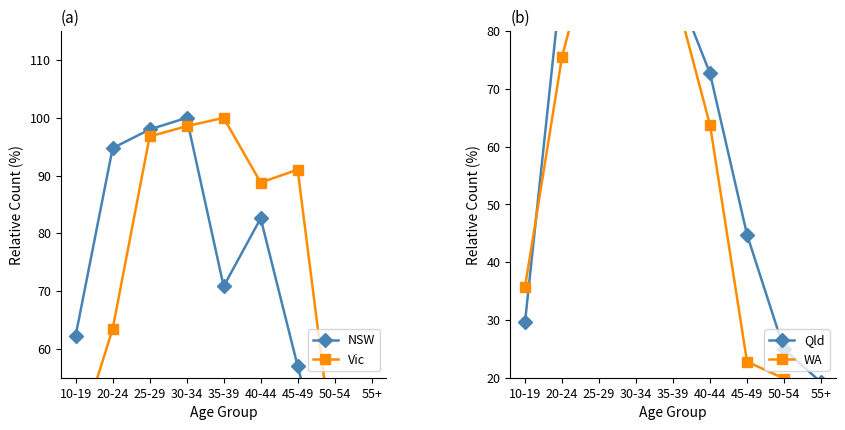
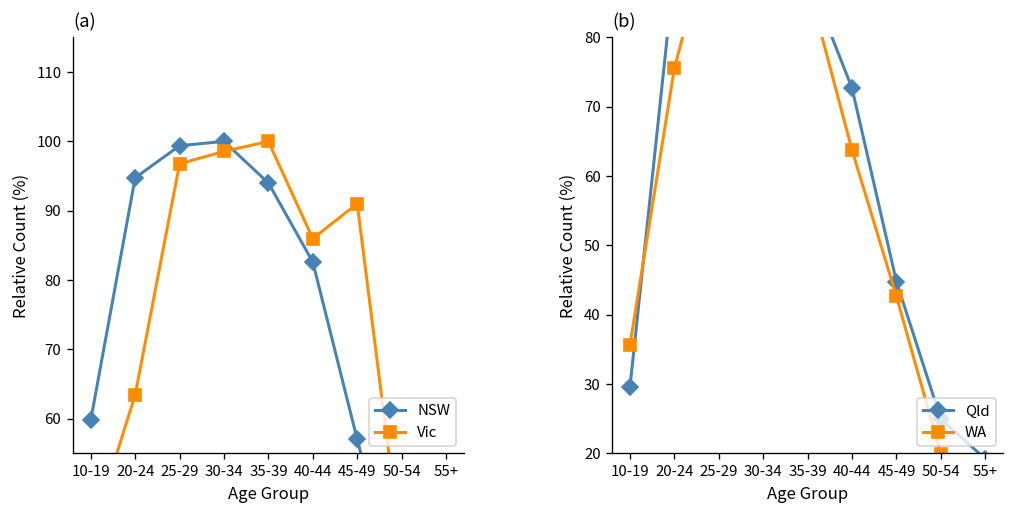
  {
    "(a)": {
      "NSW": {
-       "10-19": 62,
+       "10-19": 60,
        "20-24": 95,
-       "25-29": 98,
+       "25-29": 99,
        "30-34": 100,
-       "35-39": 71,
+       "35-39": 94,
        "40-44": 83,
        "45-49": 57
      },
      "Vic": {
        "20-24": 63,
        "25-29": 97,
        "30-34": 99,
        "35-39": 100,
-       "40-44": 89,
+       "40-44": 86,
        "45-49": 91
      }
    },
    "(b)": {
      "Qld": {
        "10-19": 30,
        "40-44": 73,
        "45-49": 45
      },
      "WA": {
        "10-19": 36,
        "20-24": 76,
        "40-44": 64,
-       "45-49": 23,
+       "45-49": 43,
        "50-54": 20
      }
    }
  }
